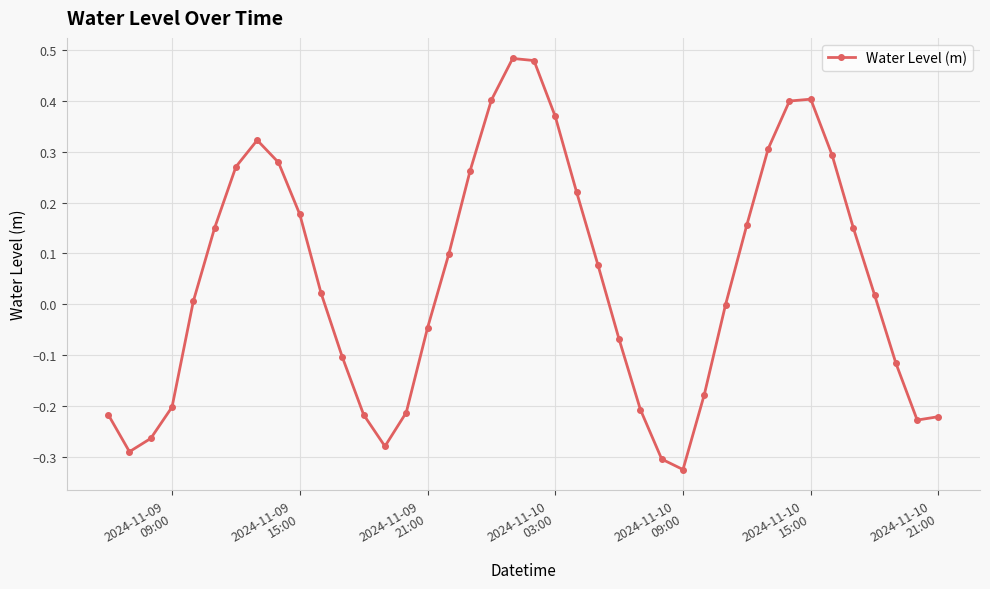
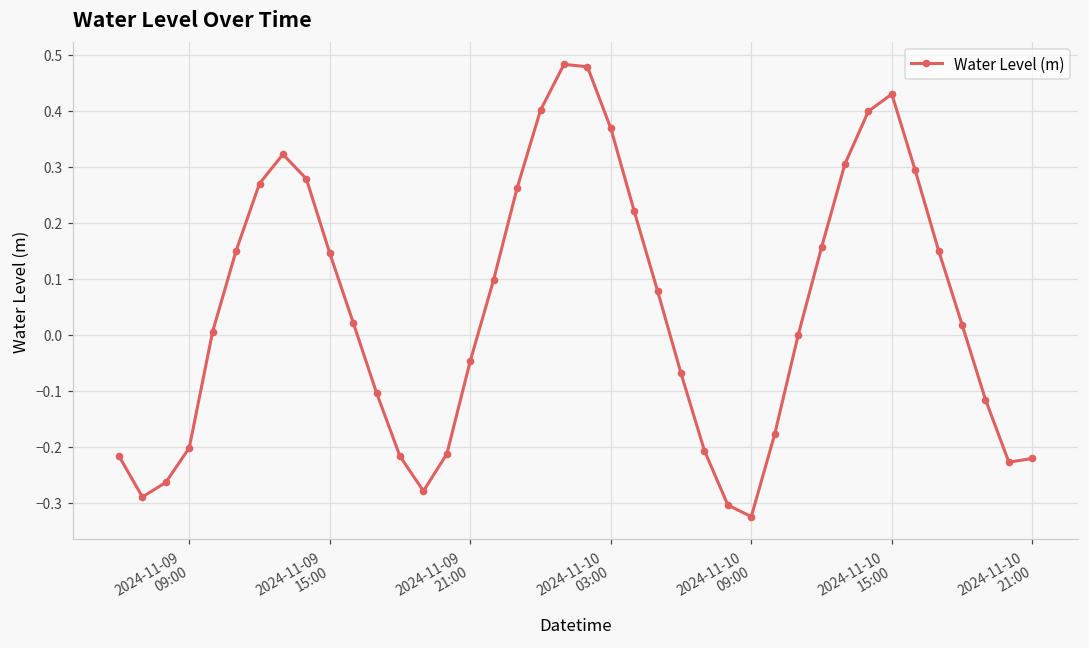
  {
    "2024-11-09 09:00": -0.20,
-   "2024-11-09 15:00": 0.18,
+   "2024-11-09 15:00": 0.15,
    "2024-11-09 21:00": -0.05,
    "2024-11-10 03:00": 0.37,
    "2024-11-10 09:00": -0.32,
-   "2024-11-10 15:00": 0.40,
+   "2024-11-10 15:00": 0.43,
    "2024-11-10 21:00": -0.22
  }
